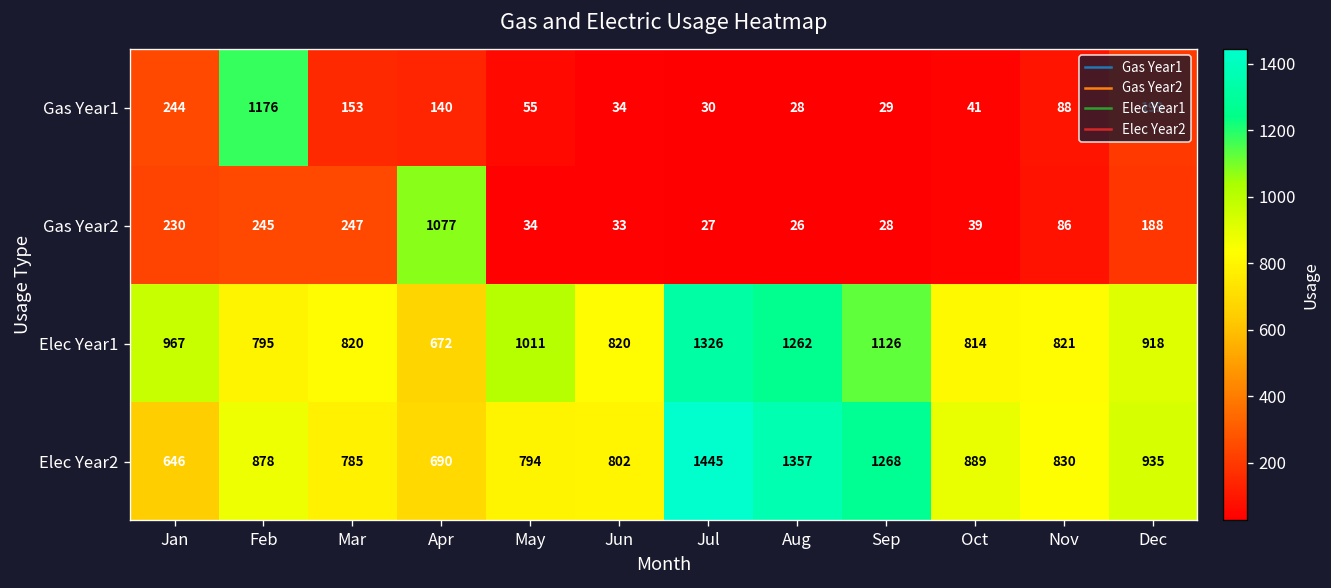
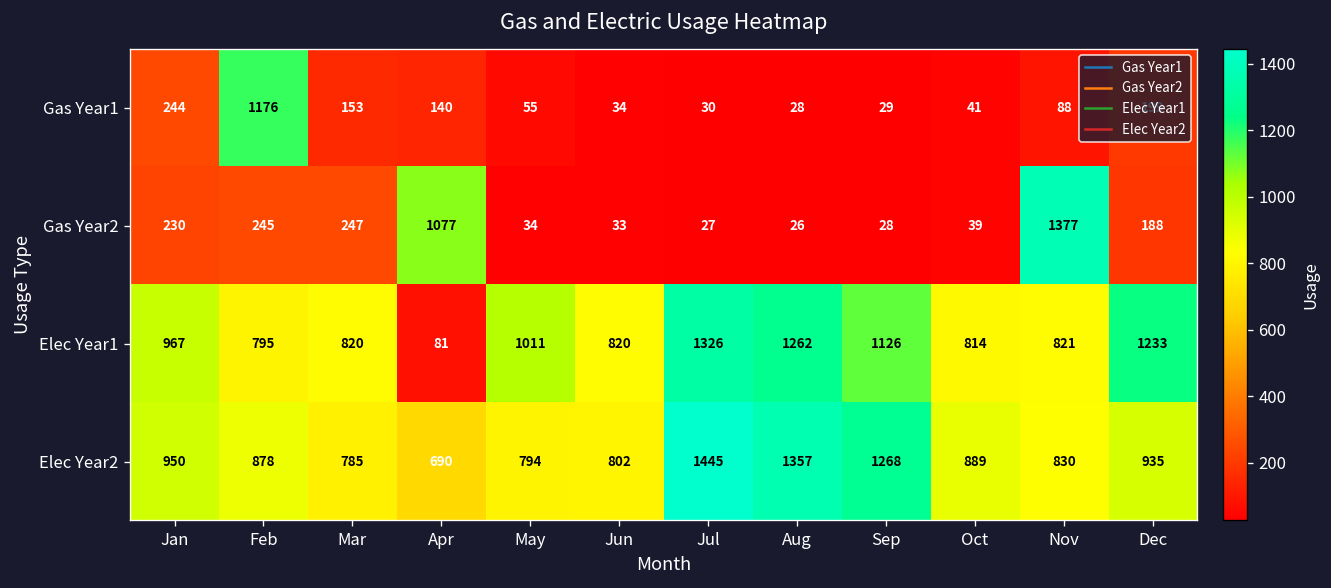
  {
    "Gas Year1": {
      "Jan": 244,
      "Feb": 1176,
      "Mar": 153,
      "Apr": 140,
      "May": 55,
      "Jun": 34,
      "Jul": 30,
      "Aug": 28,
      "Sep": 29,
      "Oct": 41,
      "Nov": 88
    },
    "Gas Year2": {
      "Jan": 230,
      "Feb": 245,
      "Mar": 247,
      "Apr": 1077,
      "May": 34,
      "Jun": 33,
      "Jul": 27,
      "Aug": 26,
      "Sep": 28,
      "Oct": 39,
-     "Nov": 86,
+     "Nov": 1377,
      "Dec": 188
    },
    "Elec Year1": {
      "Jan": 967,
      "Feb": 795,
      "Mar": 820,
-     "Apr": 672,
+     "Apr": 81,
      "May": 1011,
      "Jun": 820,
      "Jul": 1326,
      "Aug": 1262,
      "Sep": 1126,
      "Oct": 814,
      "Nov": 821,
-     "Dec": 918
+     "Dec": 1233
    },
    "Elec Year2": {
-     "Jan": 646,
+     "Jan": 950,
      "Feb": 878,
      "Mar": 785,
      "Apr": 690,
      "May": 794,
      "Jun": 802,
      "Jul": 1445,
      "Aug": 1357,
      "Sep": 1268,
      "Oct": 889,
      "Nov": 830,
      "Dec": 935
    }
  }
